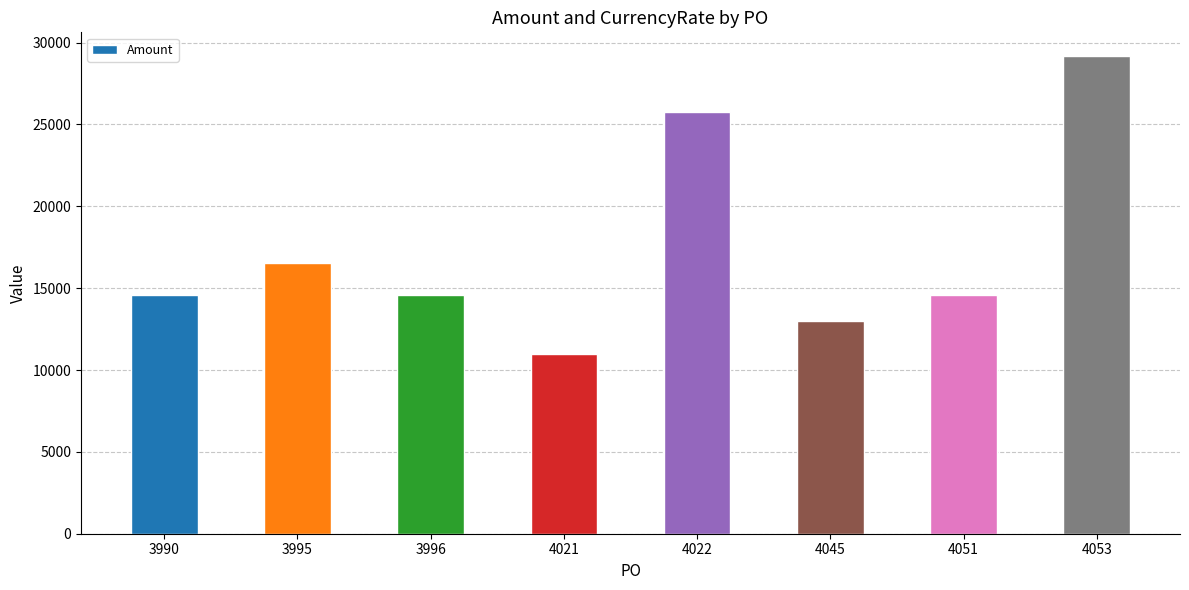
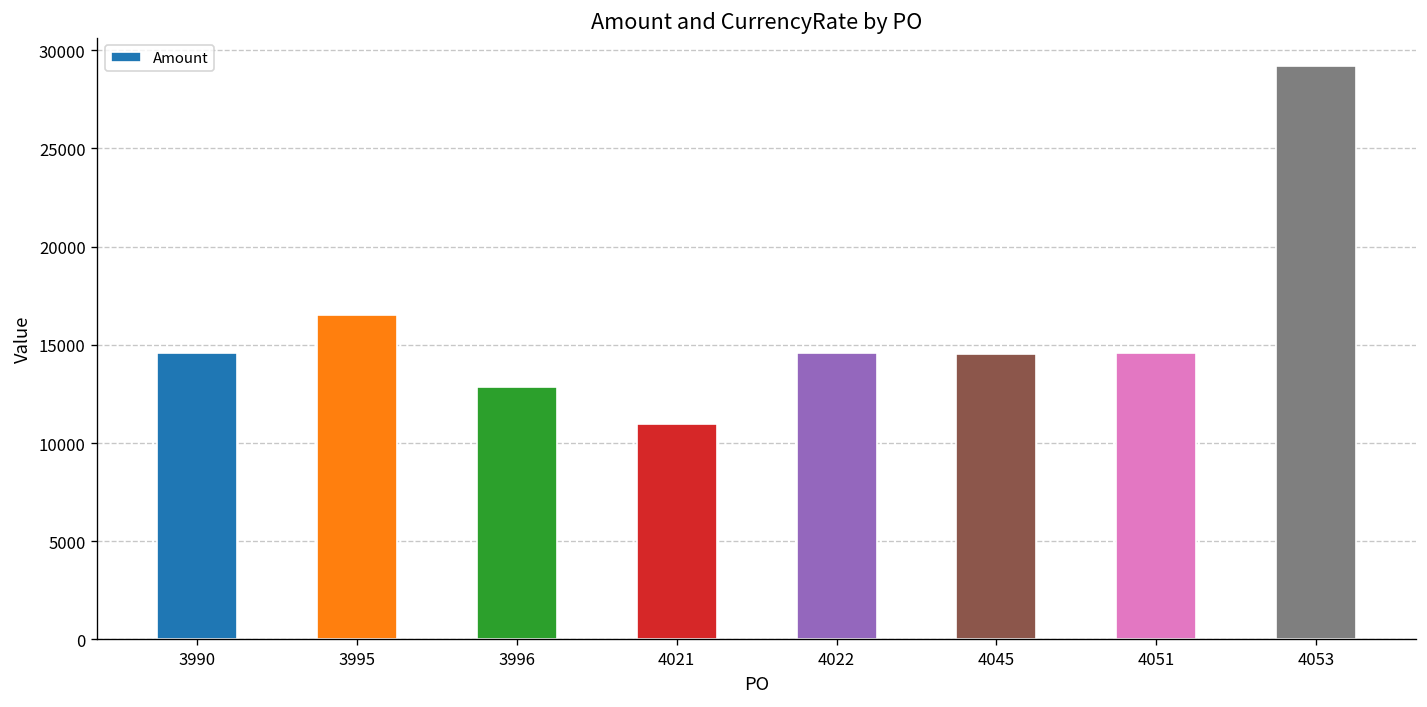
  {
    "3990": 14600,
    "3995": 16500,
-   "3996": 14600,
+   "3996": 12900,
    "4021": 11000,
-   "4022": 25800,
-   "4045": 13000,
+   "4022": 14600,
+   "4045": 14500,
    "4051": 14600,
    "4053": 29200
  }
